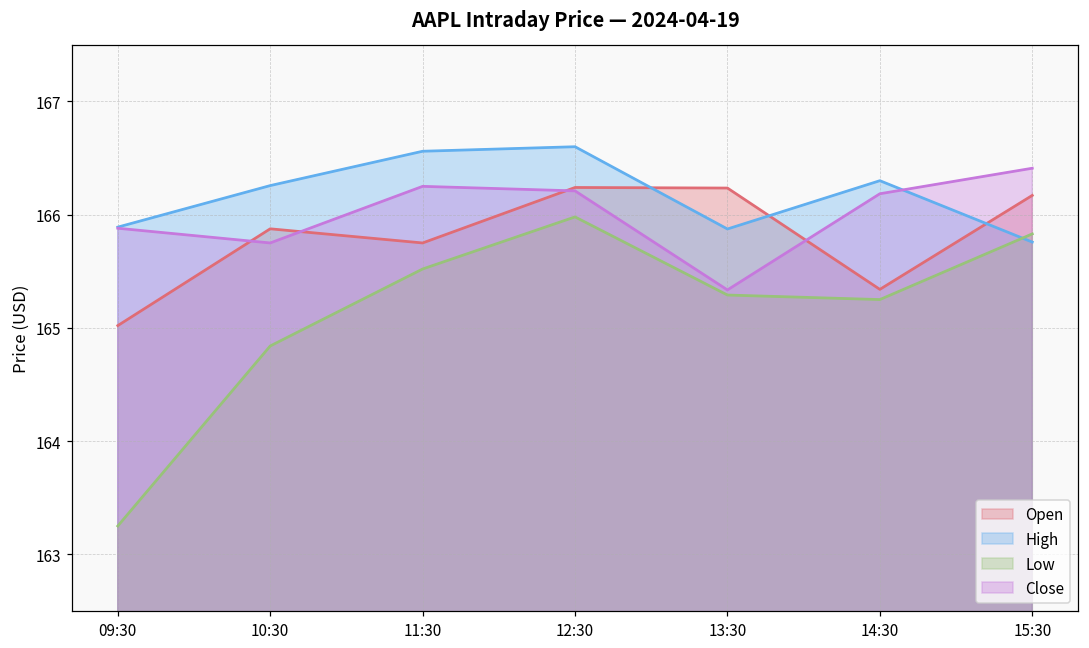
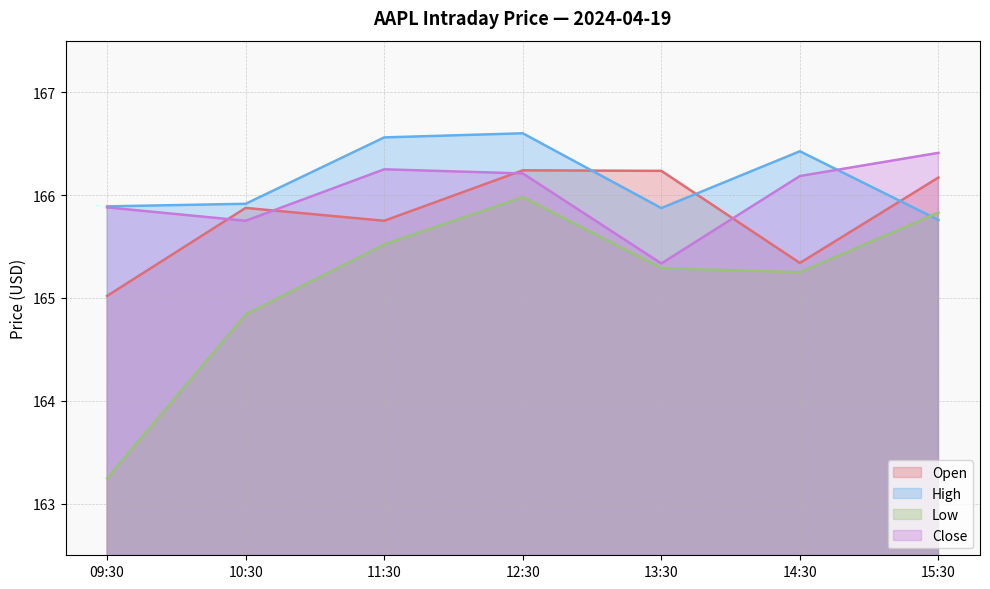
  {
    "High": {
-     "10:30": 166.26,
+     "10:30": 165.91,
      "11:30": 166.56,
      "12:30": 166.60,
      "13:30": 165.87,
-     "14:30": 166.30,
+     "14:30": 166.43,
      "15:30": 165.76
    }
  }
